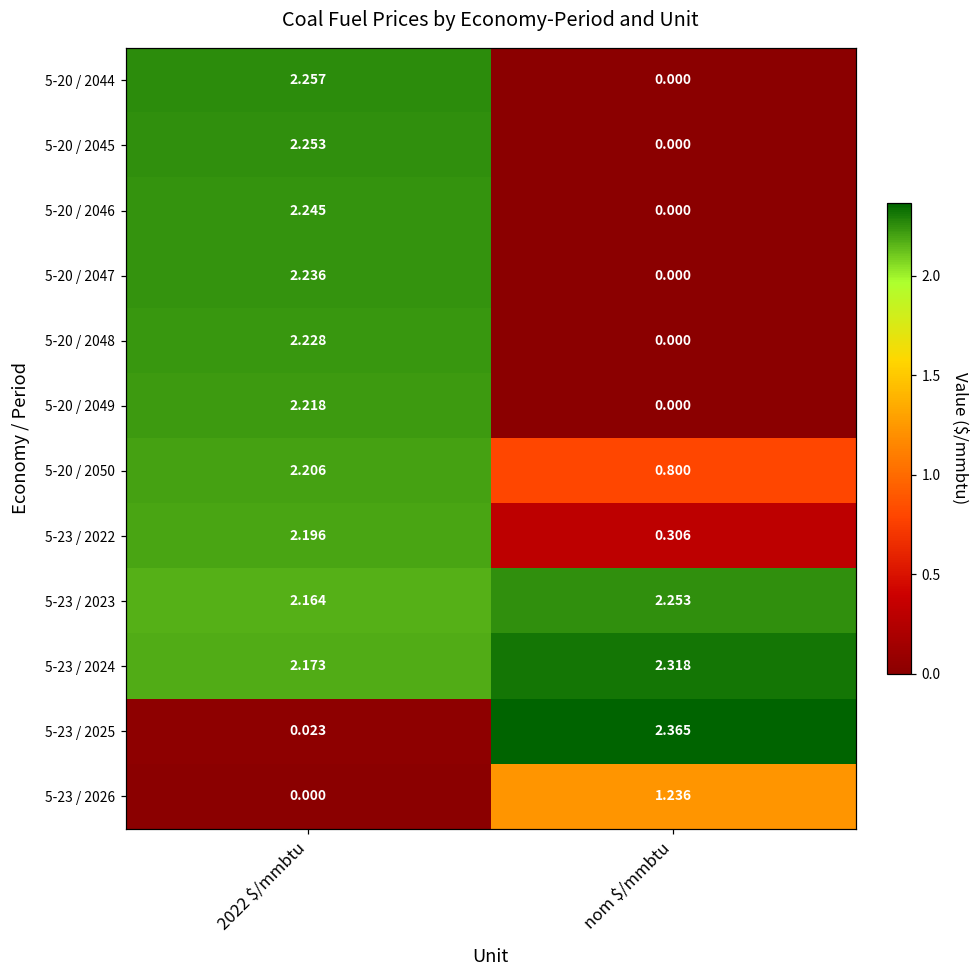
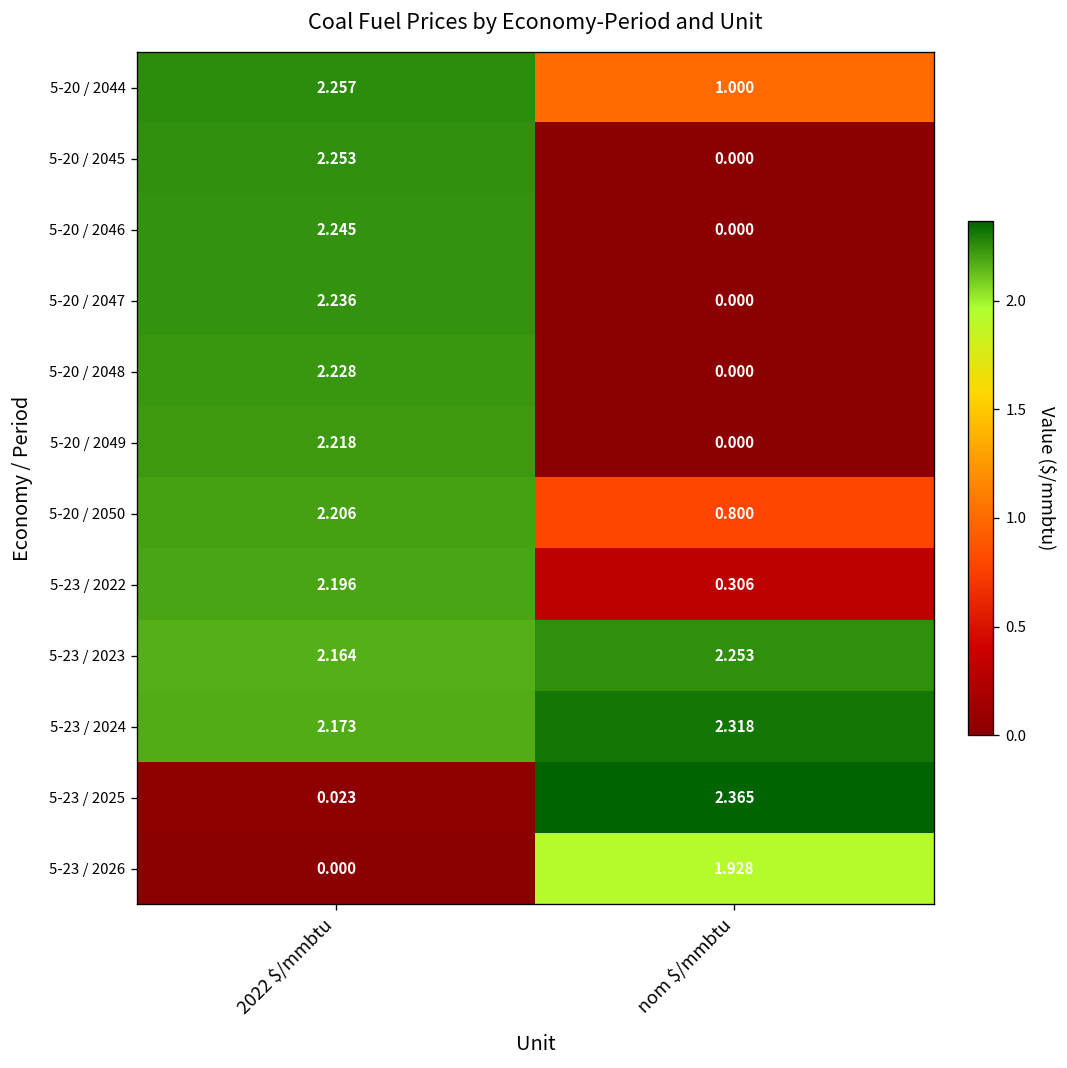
  {
    "5-20 / 2044": {
      "2022 $/mmbtu": 2.257,
-     "nom $/mmbtu": 0.000
+     "nom $/mmbtu": 1.000
    },
    "5-20 / 2045": {
      "2022 $/mmbtu": 2.253,
      "nom $/mmbtu": 0.000
    },
    "5-20 / 2046": {
      "2022 $/mmbtu": 2.245,
      "nom $/mmbtu": 0.000
    },
    "5-20 / 2047": {
      "2022 $/mmbtu": 2.236,
      "nom $/mmbtu": 0.000
    },
    "5-20 / 2048": {
      "2022 $/mmbtu": 2.228,
      "nom $/mmbtu": 0.000
    },
    "5-20 / 2049": {
      "2022 $/mmbtu": 2.218,
      "nom $/mmbtu": 0.000
    },
    "5-20 / 2050": {
      "2022 $/mmbtu": 2.206,
      "nom $/mmbtu": 0.800
    },
    "5-23 / 2022": {
      "2022 $/mmbtu": 2.196,
      "nom $/mmbtu": 0.306
    },
    "5-23 / 2023": {
      "2022 $/mmbtu": 2.164,
      "nom $/mmbtu": 2.253
    },
    "5-23 / 2024": {
      "2022 $/mmbtu": 2.173,
      "nom $/mmbtu": 2.318
    },
    "5-23 / 2025": {
      "2022 $/mmbtu": 0.023,
      "nom $/mmbtu": 2.365
    },
    "5-23 / 2026": {
      "2022 $/mmbtu": 0.000,
-     "nom $/mmbtu": 1.236
+     "nom $/mmbtu": 1.928
    }
  }
